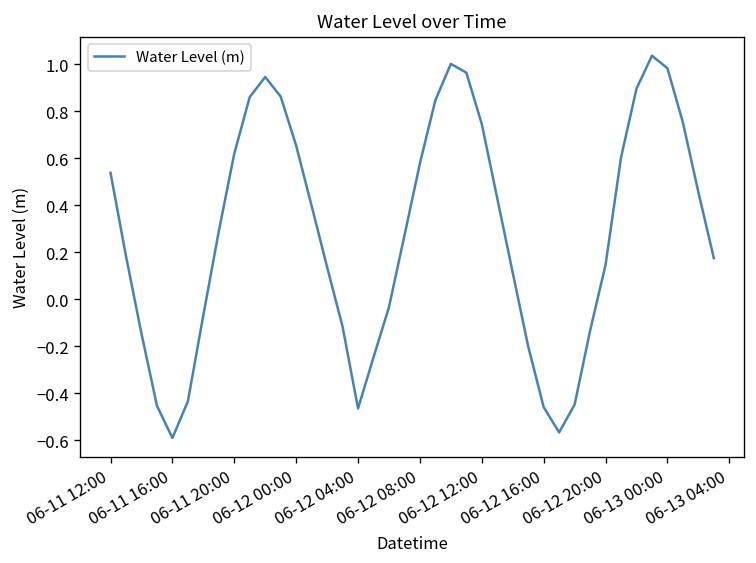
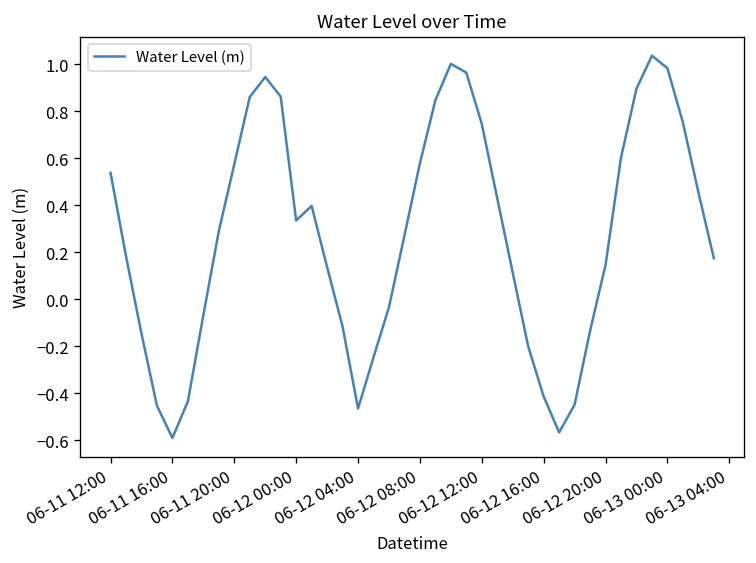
  {
    "06-11 12:00": 0.54,
    "06-11 16:00": -0.59,
-   "06-11 20:00": 0.62,
-   "06-12 00:00": 0.65,
+   "06-11 20:00": 0.57,
+   "06-12 00:00": 0.33,
    "06-12 04:00": -0.47,
    "06-12 08:00": 0.58,
    "06-12 12:00": 0.74,
-   "06-12 16:00": -0.46,
+   "06-12 16:00": -0.41,
    "06-12 20:00": 0.15,
    "06-13 00:00": 0.98
  }
